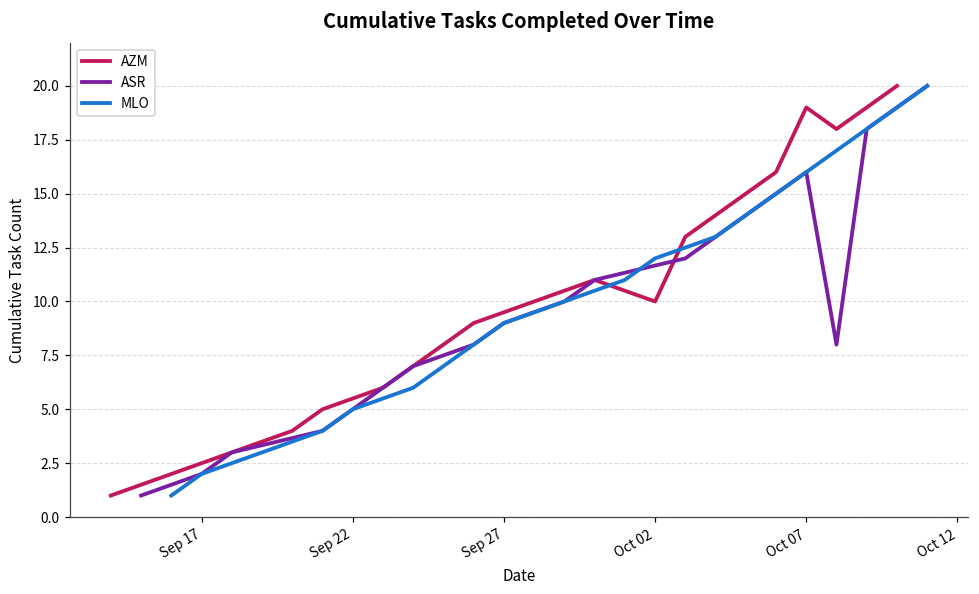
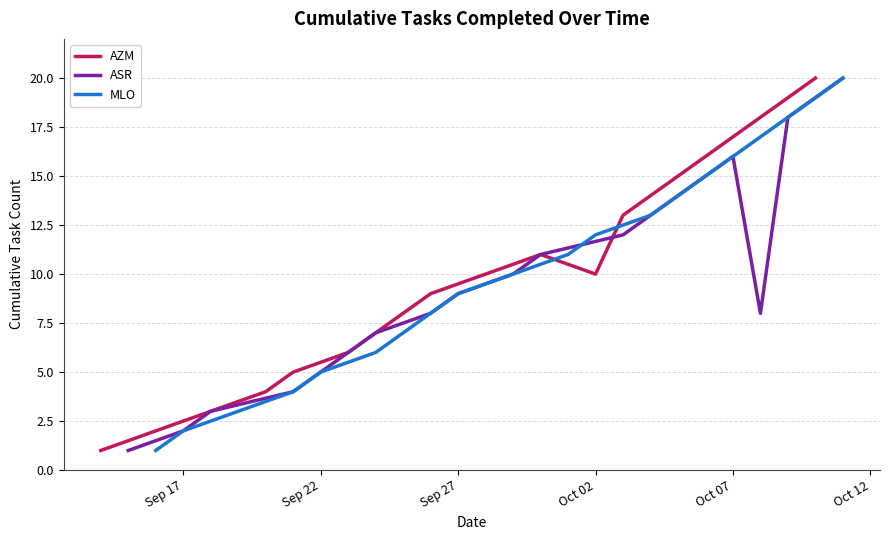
  {
    "AZM": {
      "Oct 02": 10,
-     "Oct 07": 19
+     "Oct 07": 17
    },
    "MLO": {
      "Oct 02": 12
    }
  }
